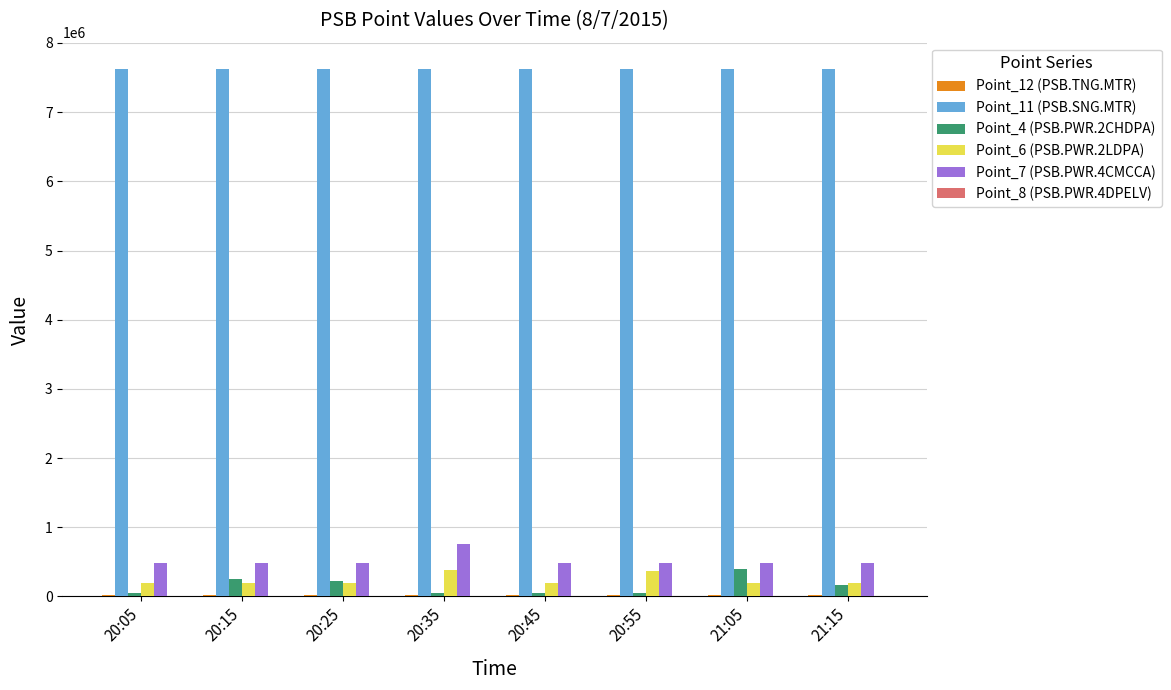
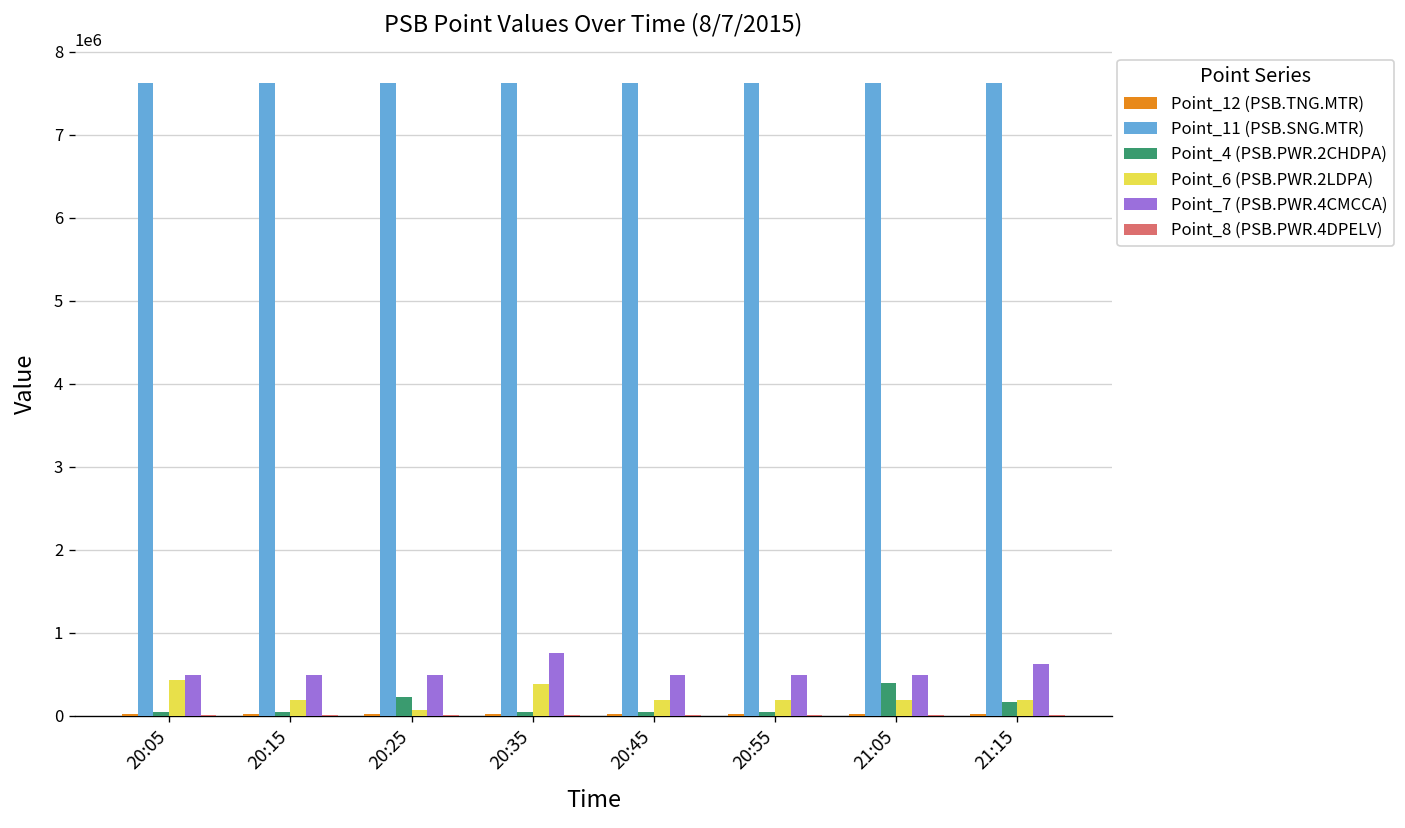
  {
    "Point_11 (PSB.SNG.MTR)": {
      "20:05": 7600000,
      "20:15": 7600000,
      "20:25": 7600000,
      "20:35": 7600000,
      "20:45": 7600000,
      "20:55": 7600000,
      "21:05": 7600000,
      "21:15": 7600000
    },
    "Point_4 (PSB.PWR.2CHDPA)": {
      "20:05": 100000,
-     "20:15": 200000,
+     "20:15": 100000,
      "20:25": 200000,
      "20:35": 100000,
      "20:45": 100000,
      "20:55": 100000,
      "21:05": 400000,
      "21:15": 200000
    },
    "Point_6 (PSB.PWR.2LDPA)": {
-     "20:05": 200000,
+     "20:05": 400000,
      "20:15": 200000,
-     "20:25": 200000,
+     "20:25": 100000,
      "20:35": 400000,
      "20:45": 200000,
-     "20:55": 400000,
+     "20:55": 200000,
      "21:05": 200000,
      "21:15": 200000
    },
    "Point_7 (PSB.PWR.4CMCCA)": {
      "20:05": 500000,
      "20:15": 500000,
      "20:25": 500000,
      "20:35": 800000,
      "20:45": 500000,
      "20:55": 500000,
      "21:05": 500000,
-     "21:15": 500000
+     "21:15": 600000
    }
  }
